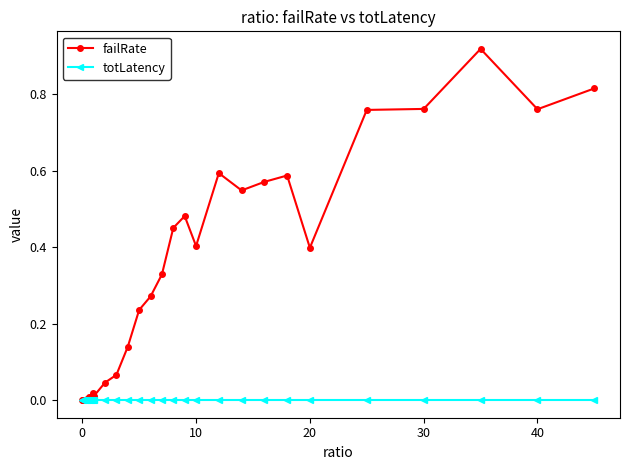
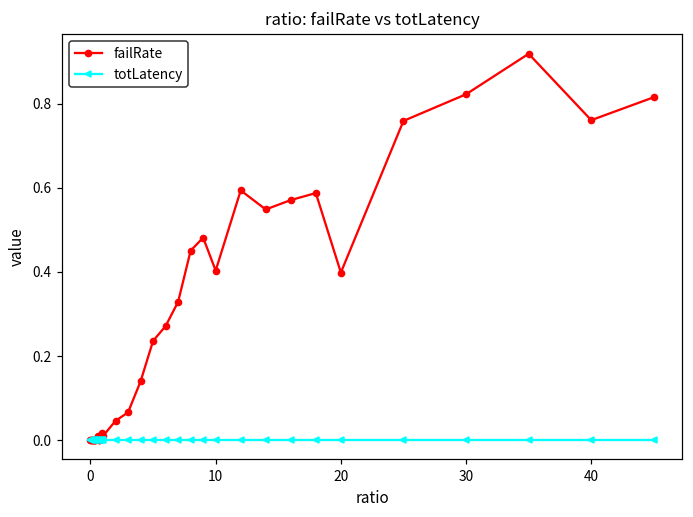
  {
    "failRate": {
      "10": 0.40,
      "20": 0.40,
-     "30": 0.76,
+     "30": 0.82,
      "40": 0.76
    },
    "totLatency": {
      "10": 0.00,
      "20": 0.00,
      "30": 0.00,
      "40": 0.00
    }
  }
